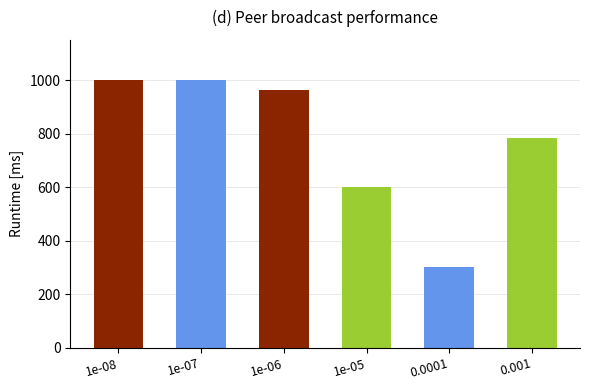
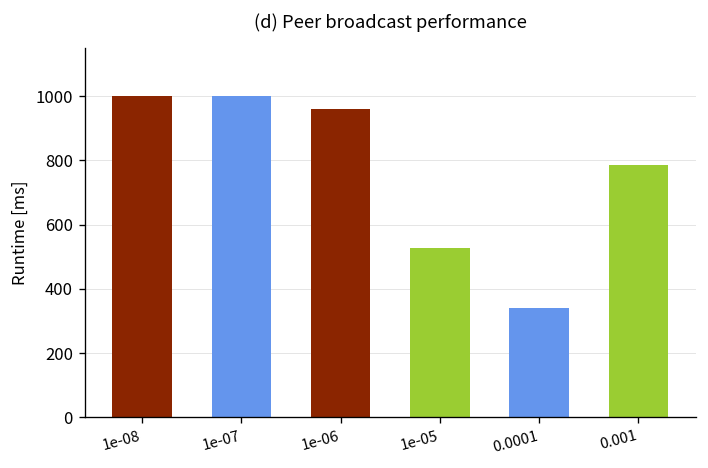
  {
    "1e-08": 1000,
    "1e-07": 1000,
    "1e-06": 960,
-   "1e-05": 600,
-   "0.0001": 300,
+   "1e-05": 530,
+   "0.0001": 340,
    "0.001": 790
  }
